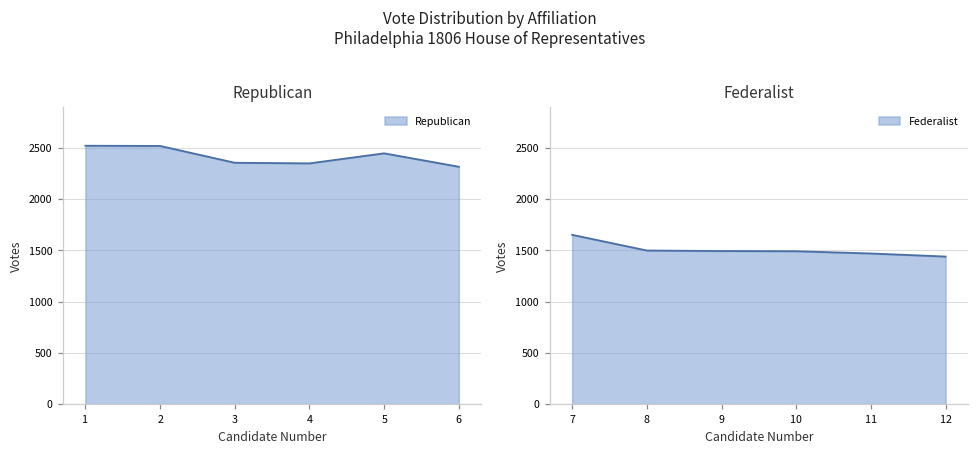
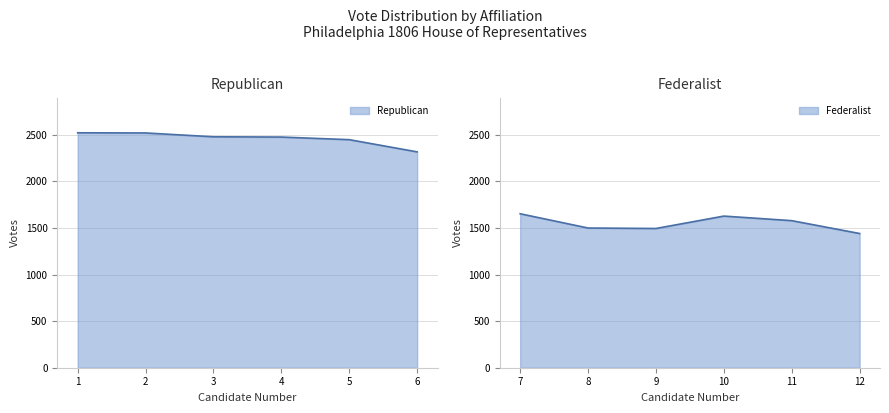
  {
    "Republican": {
      "1": 2500,
      "2": 2500,
-     "3": 2400,
-     "4": 2300,
+     "3": 2500,
+     "4": 2500,
      "5": 2400,
      "6": 2300
    },
    "Federalist": {
      "7": 1700,
      "8": 1500,
      "9": 1500,
-     "10": 1500,
-     "11": 1500,
+     "10": 1600,
+     "11": 1600,
      "12": 1400
    }
  }
